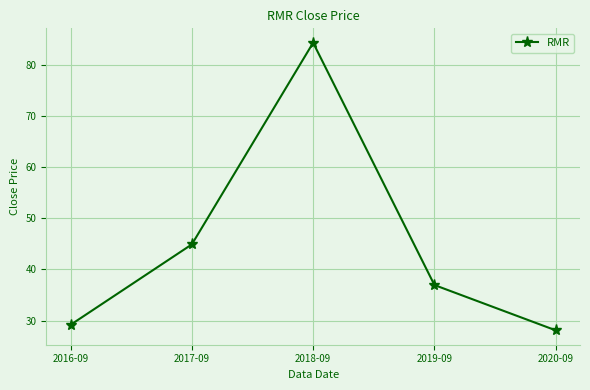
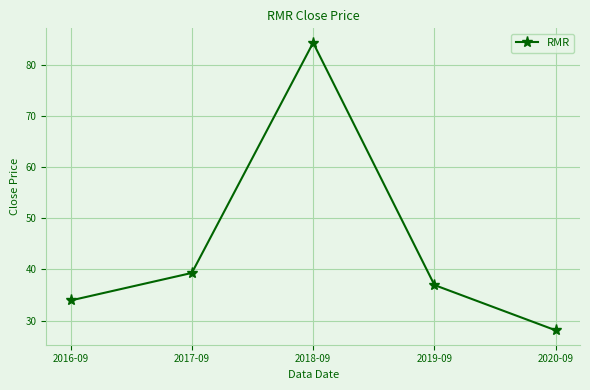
  {
-   "2016-09": 29,
-   "2017-09": 45,
+   "2016-09": 34,
+   "2017-09": 39,
    "2018-09": 84,
    "2019-09": 37,
    "2020-09": 28
  }
